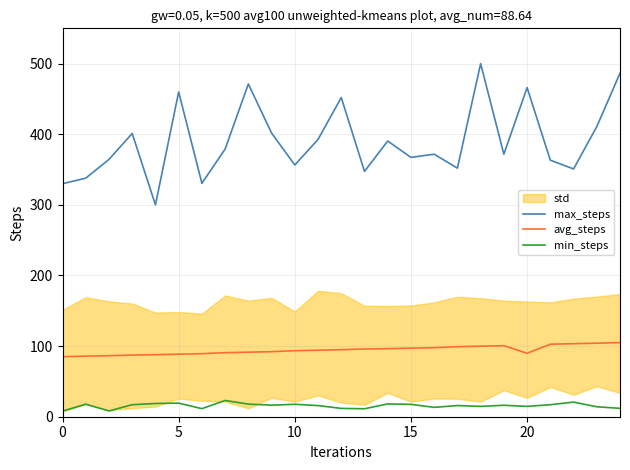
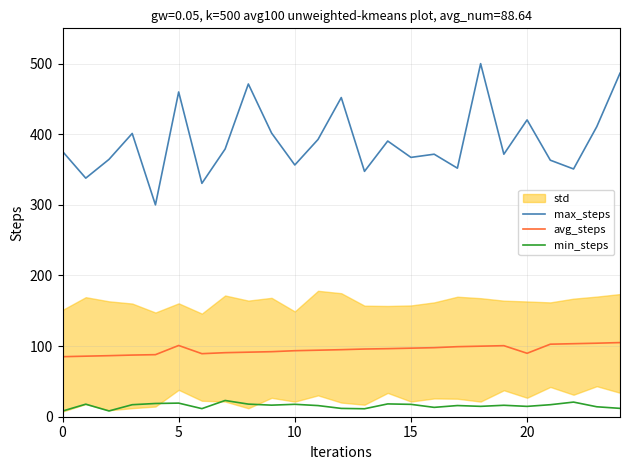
  {
    "max_steps": {
-     "0": 330,
+     "0": 380,
      "5": 460,
      "10": 360,
      "15": 370,
-     "20": 470
+     "20": 420
    },
    "avg_steps": {
      "0": 90,
-     "5": 90,
+     "5": 100,
      "10": 90,
      "15": 100,
      "20": 90
    },
    "min_steps": {
      "0": 10,
      "5": 20,
      "10": 20,
      "15": 20,
      "20": 10
    }
  }
